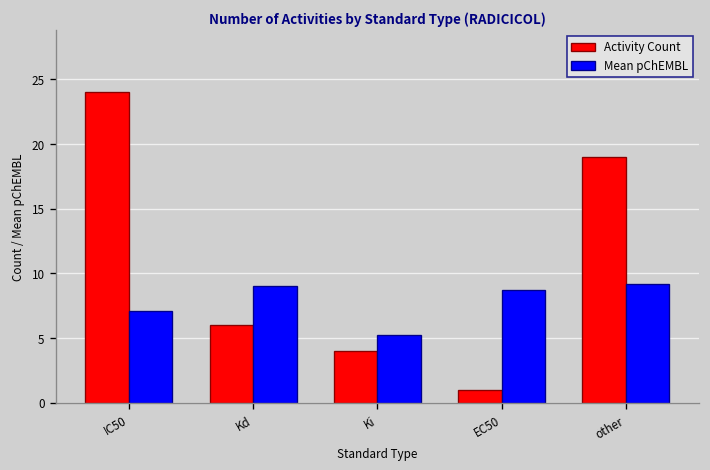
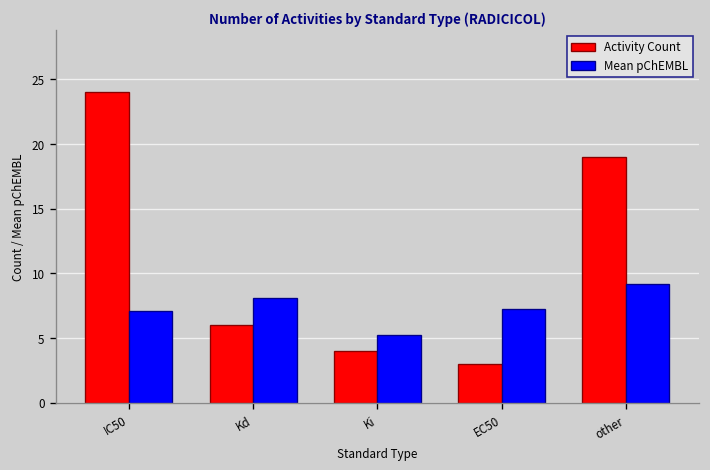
  {
    "Activity Count": {
      "IC50": 24,
      "Kd": 6,
      "Ki": 4,
-     "EC50": 1,
+     "EC50": 3,
      "other": 19
    },
    "Mean pChEMBL": {
      "IC50": 7.1,
-     "Kd": 9.0,
+     "Kd": 8.1,
      "Ki": 5.3,
-     "EC50": 8.7,
+     "EC50": 7.3,
      "other": 9.2
    }
  }
